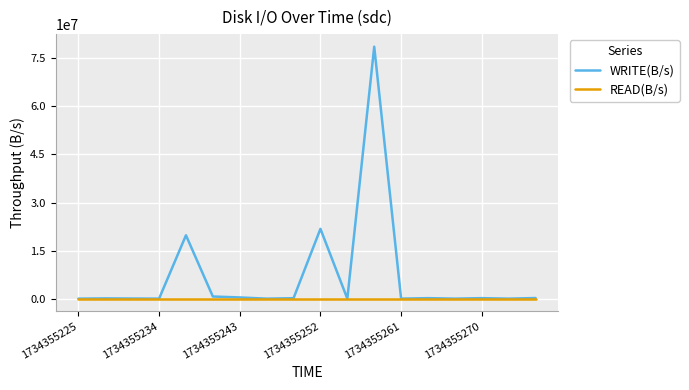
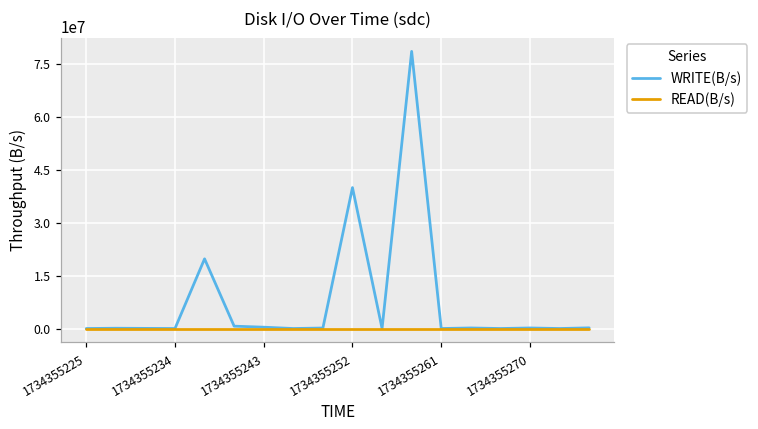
  {
    "WRITE(B/s)": {
-     "1734355252": 22000000
+     "1734355252": 40000000
    },
    "READ(B/s)": {
      "1734355252": 0
    }
  }
